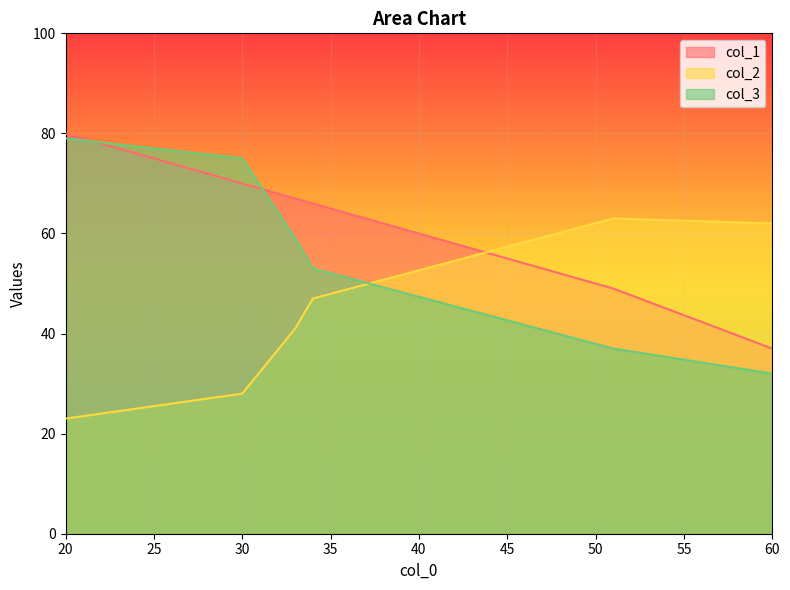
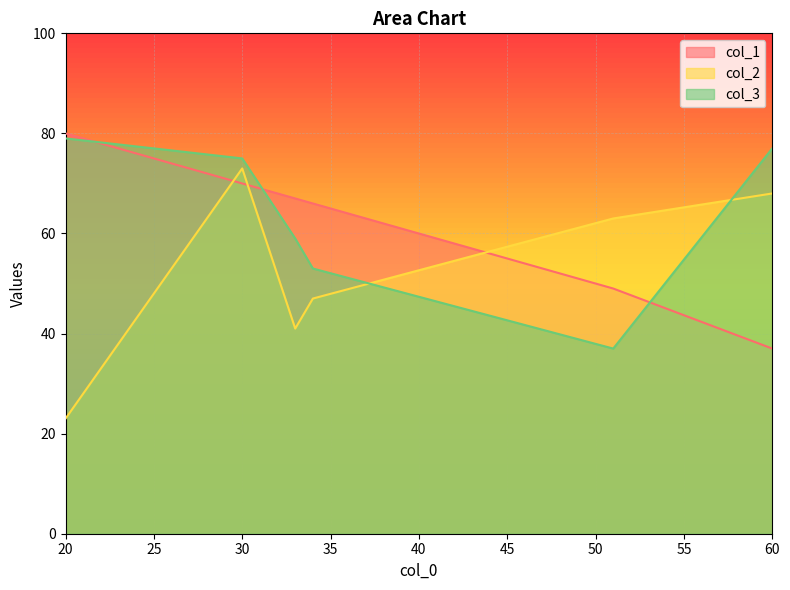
  {
    "col_1": {
      "20": 80,
      "30": 70,
      "60": 37
    },
    "col_2": {
      "20": 23,
-     "30": 28,
-     "60": 62
+     "30": 73,
+     "60": 68
    },
    "col_3": {
      "20": 79,
      "30": 75,
-     "60": 32
+     "60": 77
    }
  }
